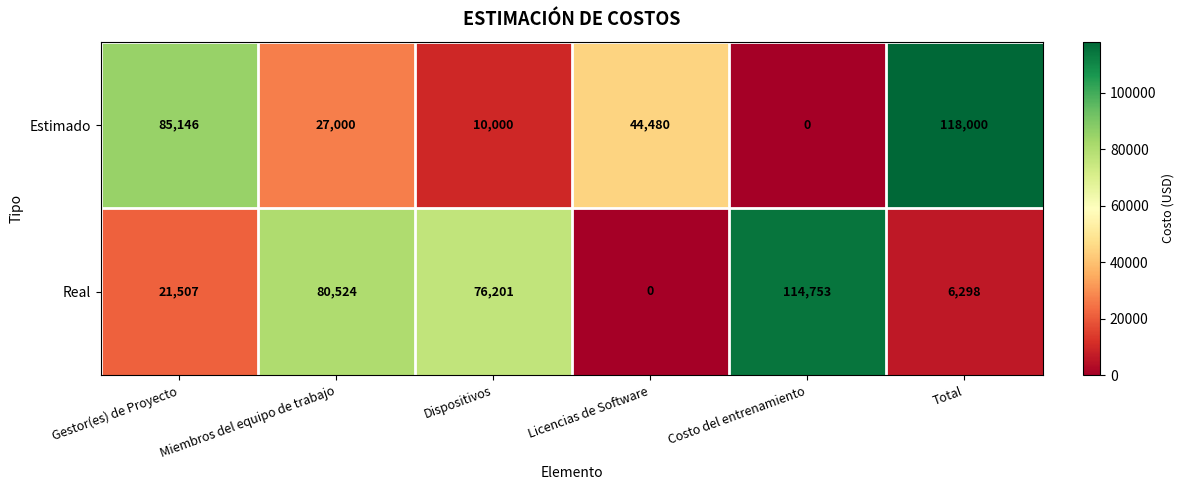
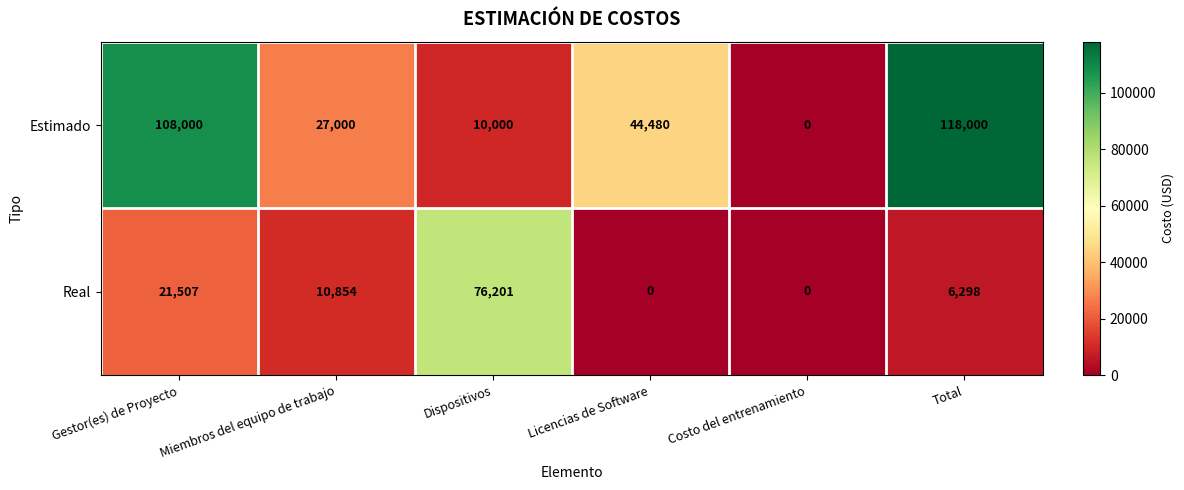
  {
    "Estimado": {
-     "Gestor(es) de Proyecto": "85,146",
+     "Gestor(es) de Proyecto": "108,000",
      "Miembros del equipo de trabajo": "27,000",
      "Dispositivos": "10,000",
      "Licencias de Software": "44,480",
      "Costo del entrenamiento": "0",
      "Total": "118,000"
    },
    "Real": {
      "Gestor(es) de Proyecto": "21,507",
-     "Miembros del equipo de trabajo": "80,524",
+     "Miembros del equipo de trabajo": "10,854",
      "Dispositivos": "76,201",
      "Licencias de Software": "0",
-     "Costo del entrenamiento": "114,753",
+     "Costo del entrenamiento": "0",
      "Total": "6,298"
    }
  }
